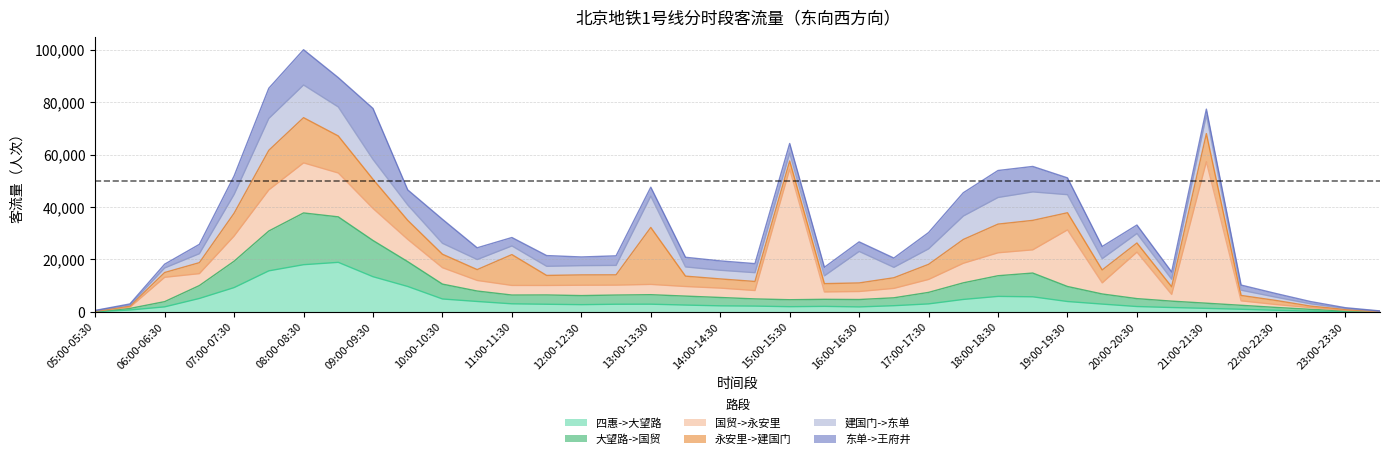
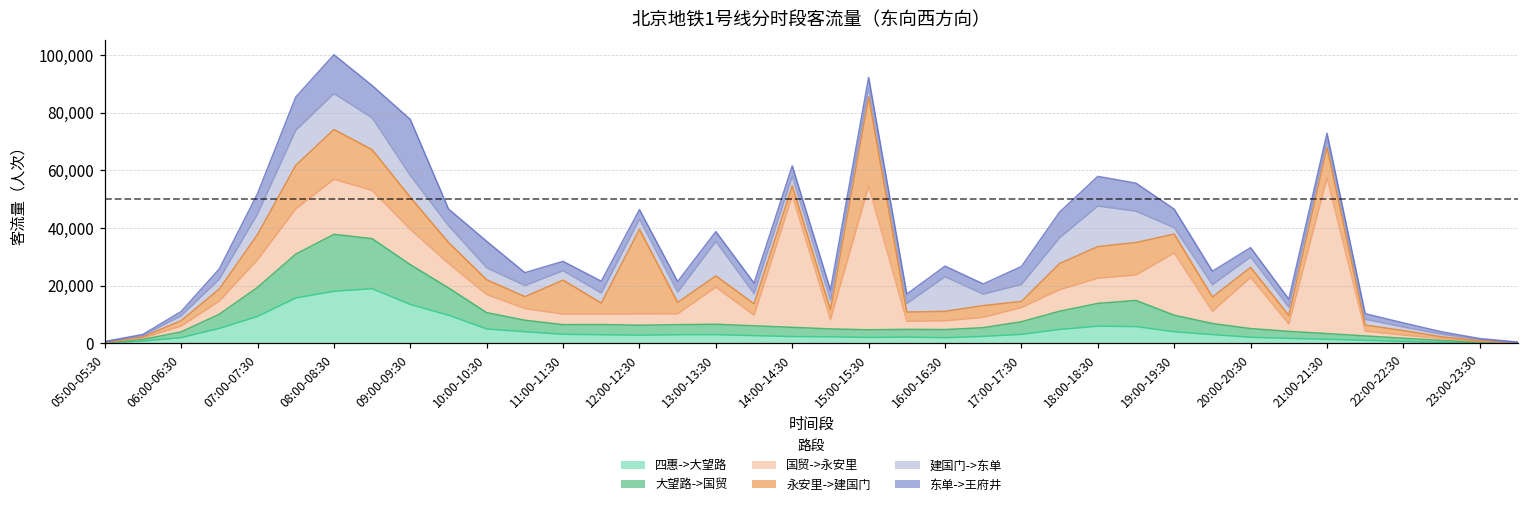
  {
    "国贸->永安里": {
-     "06:00-06:30": "9,000",
+     "06:00-06:30": "2,000",
      "07:00-07:30": "10,000",
      "08:00-08:30": "19,000",
      "09:00-09:30": "12,000",
      "10:00-10:30": "6,000",
      "11:00-11:30": "4,000",
      "12:00-12:30": "4,000",
-     "13:00-13:30": "4,000",
-     "14:00-14:30": "4,000",
+     "13:00-13:30": "13,000",
+     "14:00-14:30": "46,000",
      "15:00-15:30": "50,000",
      "16:00-16:30": "3,000",
      "17:00-17:30": "5,000",
      "18:00-18:30": "9,000",
      "19:00-19:30": "22,000",
      "20:00-20:30": "18,000",
      "21:00-21:30": "54,000",
      "22:00-22:30": "1,000"
    },
    "永安里->建国门": {
      "06:00-06:30": "2,000",
      "07:00-07:30": "9,000",
      "08:00-08:30": "17,000",
      "09:00-09:30": "11,000",
      "10:00-10:30": "5,000",
      "11:00-11:30": "12,000",
-     "12:00-12:30": "4,000",
-     "13:00-13:30": "22,000",
+     "12:00-12:30": "29,000",
+     "13:00-13:30": "4,000",
      "14:00-14:30": "4,000",
-     "15:00-15:30": "3,000",
+     "15:00-15:30": "31,000",
      "16:00-16:30": "3,000",
-     "17:00-17:30": "6,000",
+     "17:00-17:30": "2,000",
      "18:00-18:30": "11,000",
      "19:00-19:30": "7,000",
      "20:00-20:30": "3,000",
      "21:00-21:30": "11,000",
      "22:00-22:30": "2,000"
    },
    "建国门->东单": {
      "06:00-06:30": "2,000",
      "07:00-07:30": "7,000",
      "08:00-08:30": "12,000",
      "09:00-09:30": "8,000",
      "10:00-10:30": "4,000",
      "11:00-11:30": "3,000",
      "12:00-12:30": "4,000",
      "13:00-13:30": "12,000",
      "14:00-14:30": "3,000",
      "15:00-15:30": "3,000",
      "16:00-16:30": "12,000",
      "17:00-17:30": "6,000",
-     "18:00-18:30": "10,000",
-     "19:00-19:30": "7,000",
+     "18:00-18:30": "14,000",
+     "19:00-19:30": "2,000",
      "20:00-20:30": "4,000",
-     "21:00-21:30": "7,000",
+     "21:00-21:30": "2,000",
      "22:00-22:30": "1,000"
    },
    "东单->王府井": {
      "06:00-06:30": "1,000",
      "07:00-07:30": "7,000",
      "08:00-08:30": "13,000",
      "09:00-09:30": "19,000",
      "10:00-10:30": "9,000",
      "11:00-11:30": "3,000",
      "12:00-12:30": "3,000",
      "13:00-13:30": "3,000",
      "14:00-14:30": "4,000",
      "15:00-15:30": "4,000",
      "16:00-16:30": "4,000",
      "17:00-17:30": "6,000",
      "18:00-18:30": "10,000",
      "19:00-19:30": "6,000",
      "20:00-20:30": "3,000",
      "21:00-21:30": "2,000",
      "22:00-22:30": "1,000"
    }
  }
